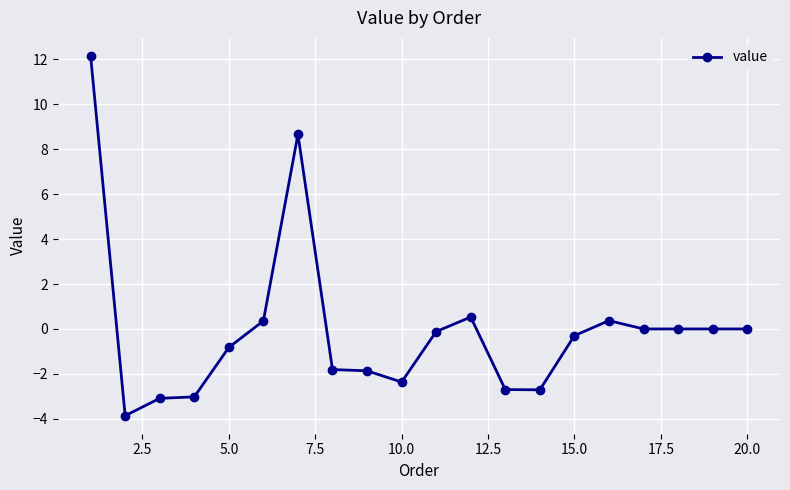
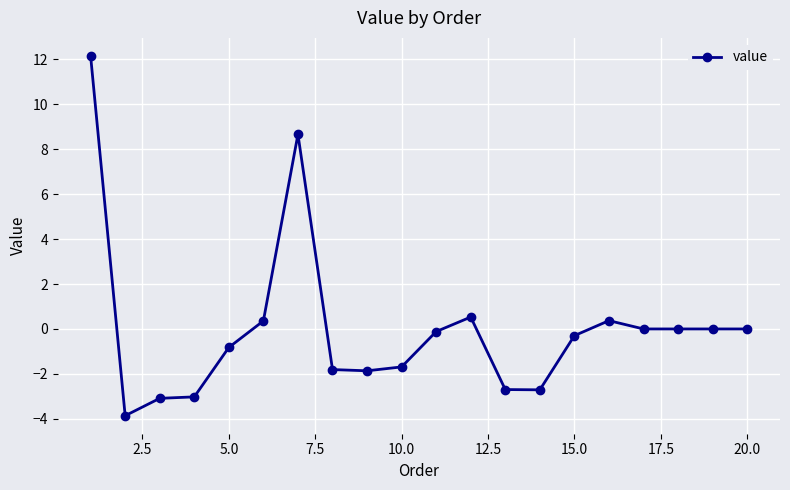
  {
    "5.0": -0.8,
-   "10.0": -2.4,
+   "10.0": -1.7,
    "15.0": -0.3,
    "20.0": 0.0
  }
